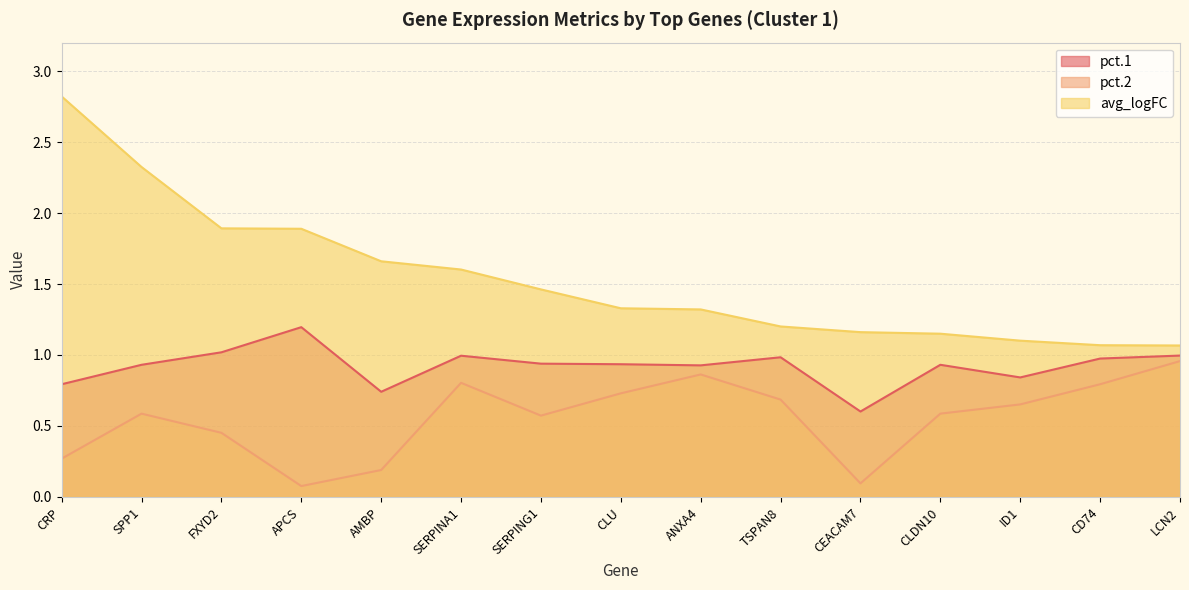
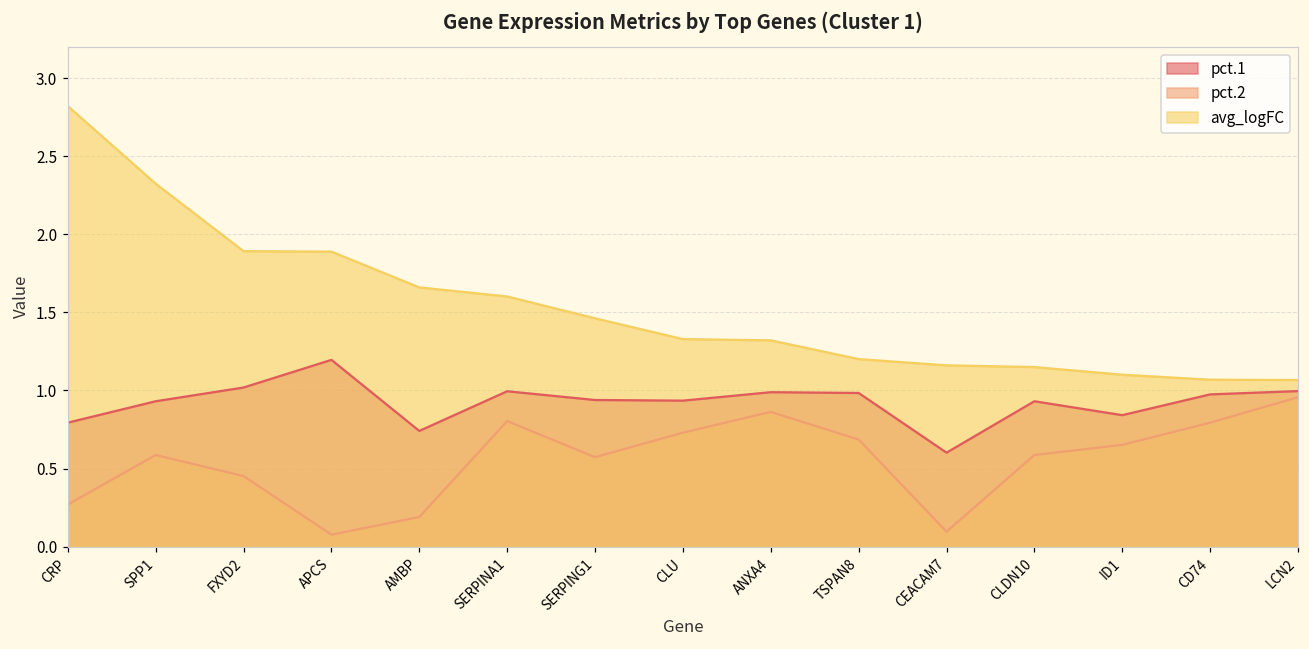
  {
    "pct.1": {
      "CRP": 0.79,
      "SPP1": 0.93,
      "FXYD2": 1.02,
      "APCS": 1.20,
      "AMBP": 0.74,
      "SERPINA1": 1.00,
      "SERPING1": 0.94,
      "CLU": 0.94,
-     "ANXA4": 0.93,
+     "ANXA4": 0.99,
      "TSPAN8": 0.98,
      "CEACAM7": 0.60,
      "CLDN10": 0.93,
      "ID1": 0.84,
      "CD74": 0.98,
      "LCN2": 1.00
    }
  }
